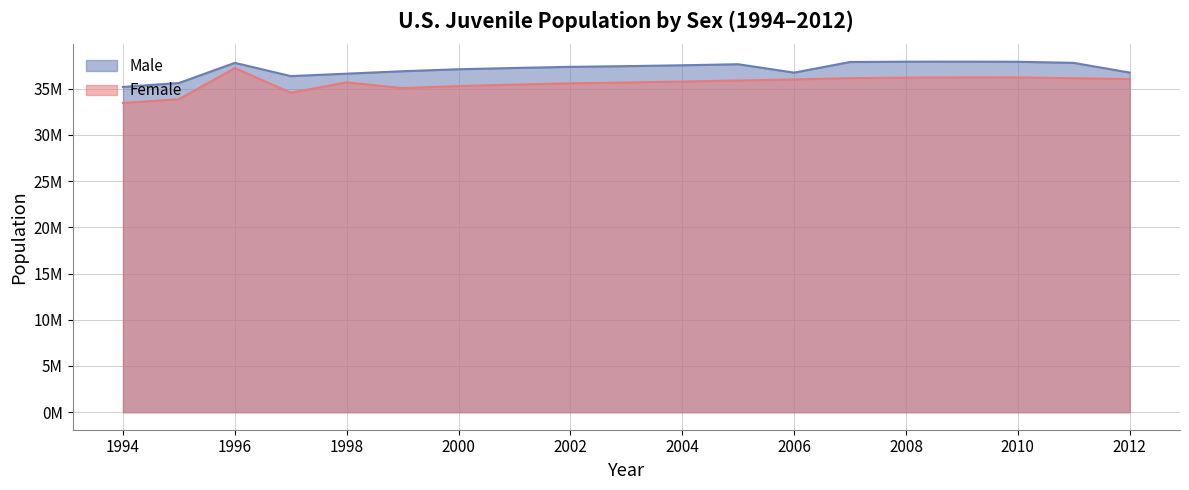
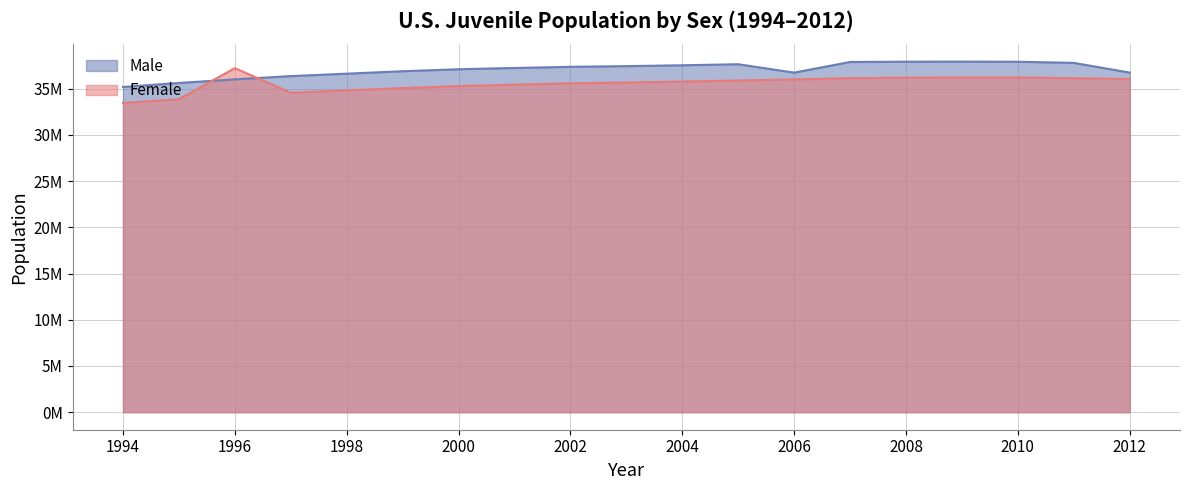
  {
    "Male": {
      "1994": 35000000,
-     "1996": 38000000,
+     "1996": 36000000,
      "1998": 37000000,
      "2000": 37000000,
      "2002": 37000000,
      "2004": 38000000,
      "2006": 37000000,
      "2008": 38000000,
      "2010": 38000000,
      "2012": 37000000
    },
    "Female": {
      "1994": 33000000,
      "1996": 37000000,
-     "1998": 36000000,
+     "1998": 35000000,
      "2000": 35000000,
      "2002": 36000000,
      "2004": 36000000,
      "2006": 36000000,
      "2008": 36000000,
      "2010": 36000000,
      "2012": 36000000
    }
  }
